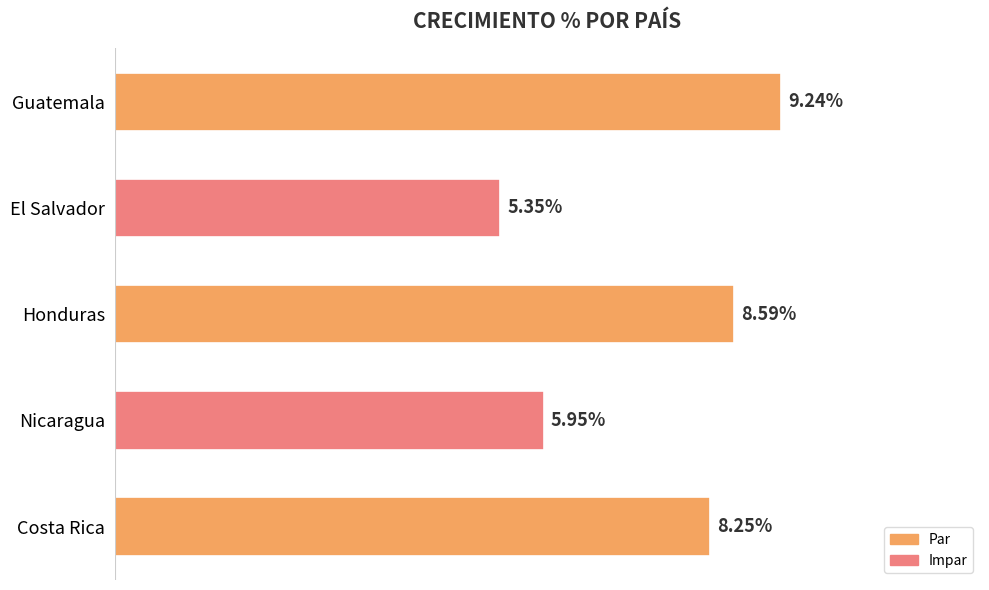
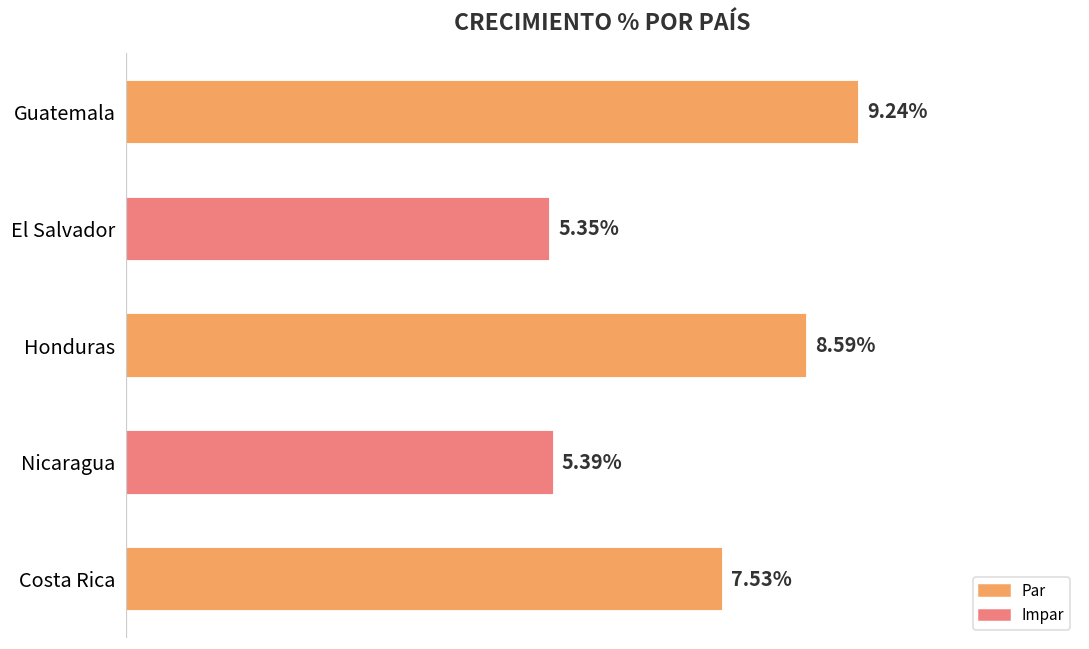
  {
    "Guatemala": "9.24%",
    "El Salvador": "5.35%",
    "Honduras": "8.59%",
-   "Nicaragua": "5.95%",
-   "Costa Rica": "8.25%"
+   "Nicaragua": "5.39%",
+   "Costa Rica": "7.53%"
  }
